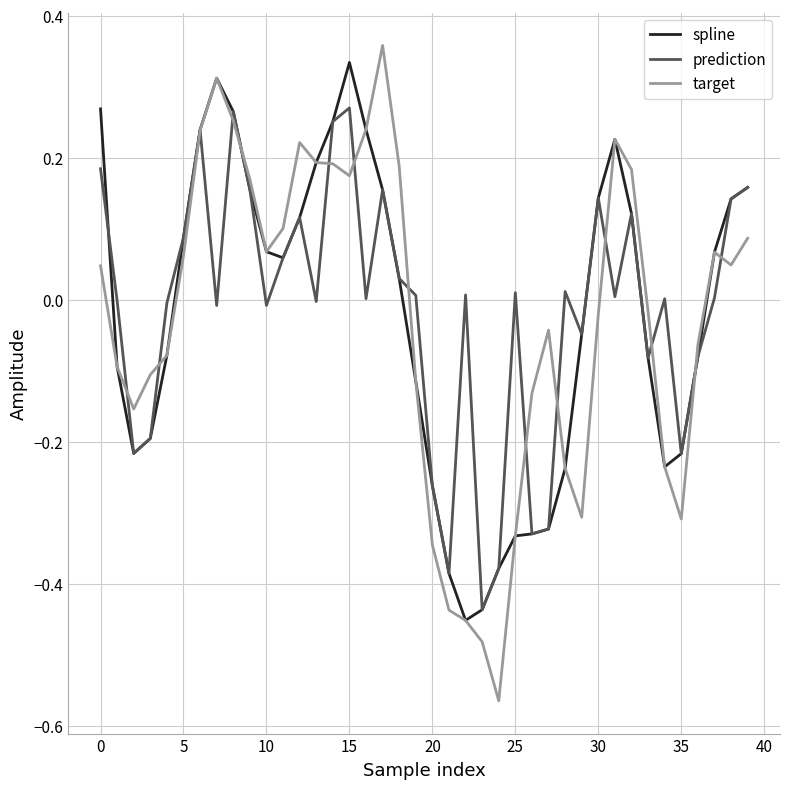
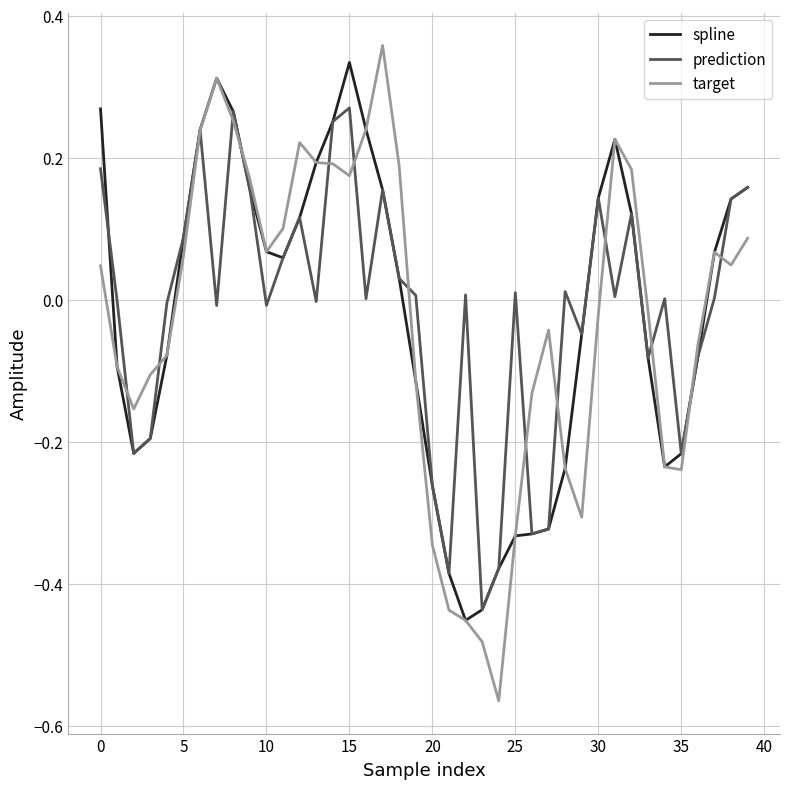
  {
    "spline": {
      "0": 0.27,
      "15": 0.33
    },
    "prediction": {
      "0": 0.18,
      "10": -0.01,
      "15": 0.27,
      "25": 0.01
    },
    "target": {
      "0": 0.05,
      "5": 0.06,
      "15": 0.17,
      "20": -0.35,
      "30": -0.02,
-     "35": -0.31
+     "35": -0.24
    }
  }
